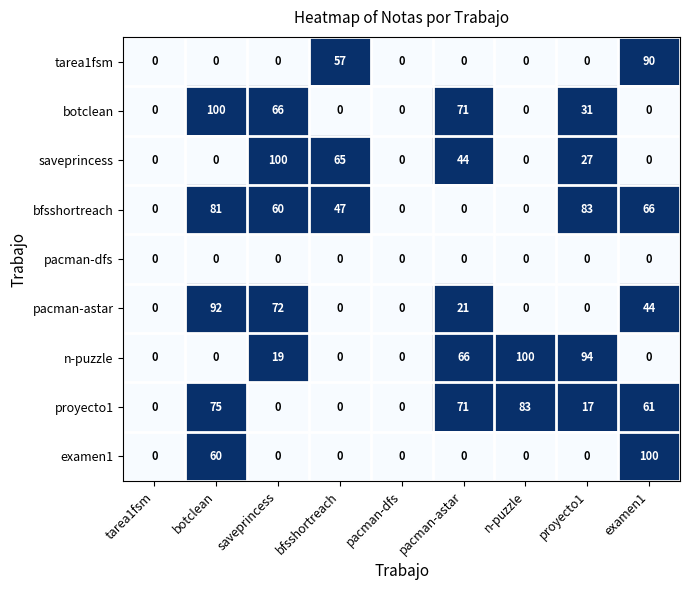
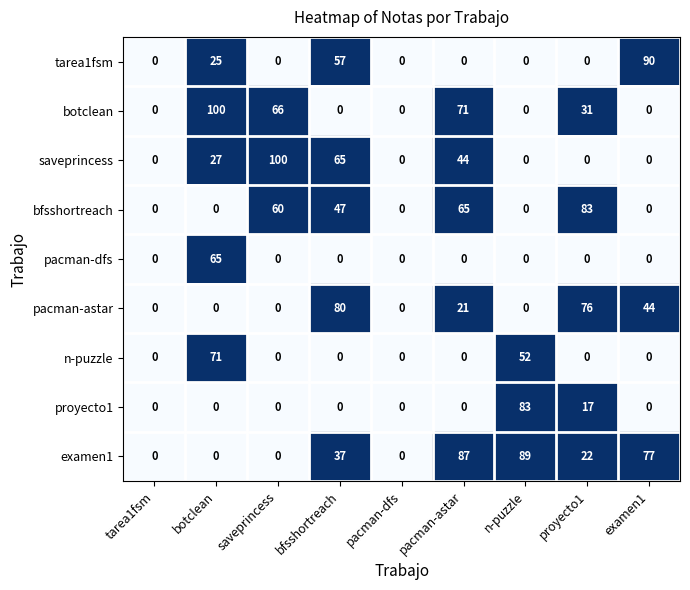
  {
    "tarea1fsm": {
      "tarea1fsm": 0,
-     "botclean": 0,
+     "botclean": 25,
      "saveprincess": 0,
      "bfsshortreach": 57,
      "pacman-dfs": 0,
      "pacman-astar": 0,
      "n-puzzle": 0,
      "proyecto1": 0,
      "examen1": 90
    },
    "botclean": {
      "tarea1fsm": 0,
      "botclean": 100,
      "saveprincess": 66,
      "bfsshortreach": 0,
      "pacman-dfs": 0,
      "pacman-astar": 71,
      "n-puzzle": 0,
      "proyecto1": 31,
      "examen1": 0
    },
    "saveprincess": {
      "tarea1fsm": 0,
-     "botclean": 0,
+     "botclean": 27,
      "saveprincess": 100,
      "bfsshortreach": 65,
      "pacman-dfs": 0,
      "pacman-astar": 44,
      "n-puzzle": 0,
-     "proyecto1": 27,
+     "proyecto1": 0,
      "examen1": 0
    },
    "bfsshortreach": {
      "tarea1fsm": 0,
-     "botclean": 81,
+     "botclean": 0,
      "saveprincess": 60,
      "bfsshortreach": 47,
      "pacman-dfs": 0,
-     "pacman-astar": 0,
+     "pacman-astar": 65,
      "n-puzzle": 0,
      "proyecto1": 83,
-     "examen1": 66
+     "examen1": 0
    },
    "pacman-dfs": {
      "tarea1fsm": 0,
-     "botclean": 0,
+     "botclean": 65,
      "saveprincess": 0,
      "bfsshortreach": 0,
      "pacman-dfs": 0,
      "pacman-astar": 0,
      "n-puzzle": 0,
      "proyecto1": 0,
      "examen1": 0
    },
    "pacman-astar": {
      "tarea1fsm": 0,
-     "botclean": 92,
-     "saveprincess": 72,
-     "bfsshortreach": 0,
+     "botclean": 0,
+     "saveprincess": 0,
+     "bfsshortreach": 80,
      "pacman-dfs": 0,
      "pacman-astar": 21,
      "n-puzzle": 0,
-     "proyecto1": 0,
+     "proyecto1": 76,
      "examen1": 44
    },
    "n-puzzle": {
      "tarea1fsm": 0,
-     "botclean": 0,
-     "saveprincess": 19,
+     "botclean": 71,
+     "saveprincess": 0,
      "bfsshortreach": 0,
      "pacman-dfs": 0,
-     "pacman-astar": 66,
-     "n-puzzle": 100,
-     "proyecto1": 94,
+     "pacman-astar": 0,
+     "n-puzzle": 52,
+     "proyecto1": 0,
      "examen1": 0
    },
    "proyecto1": {
      "tarea1fsm": 0,
-     "botclean": 75,
+     "botclean": 0,
      "saveprincess": 0,
      "bfsshortreach": 0,
      "pacman-dfs": 0,
-     "pacman-astar": 71,
+     "pacman-astar": 0,
      "n-puzzle": 83,
      "proyecto1": 17,
-     "examen1": 61
+     "examen1": 0
    },
    "examen1": {
      "tarea1fsm": 0,
-     "botclean": 60,
+     "botclean": 0,
      "saveprincess": 0,
-     "bfsshortreach": 0,
+     "bfsshortreach": 37,
      "pacman-dfs": 0,
-     "pacman-astar": 0,
-     "n-puzzle": 0,
-     "proyecto1": 0,
-     "examen1": 100
+     "pacman-astar": 87,
+     "n-puzzle": 89,
+     "proyecto1": 22,
+     "examen1": 77
    }
  }
